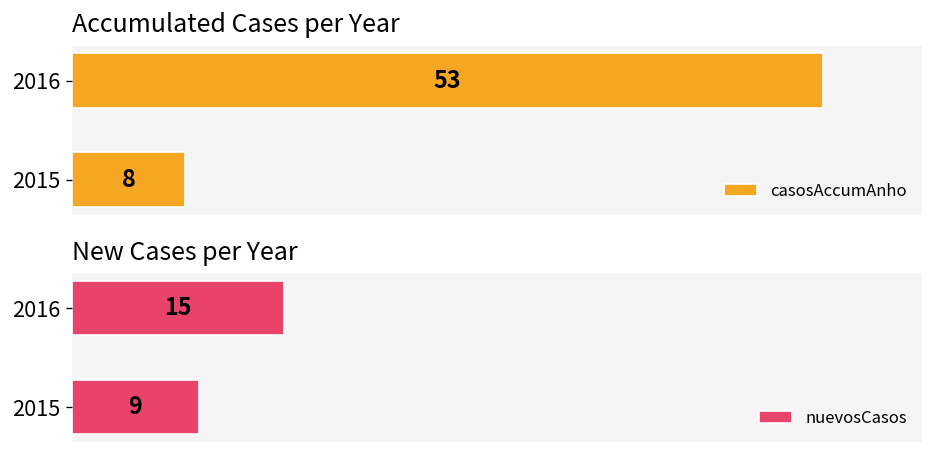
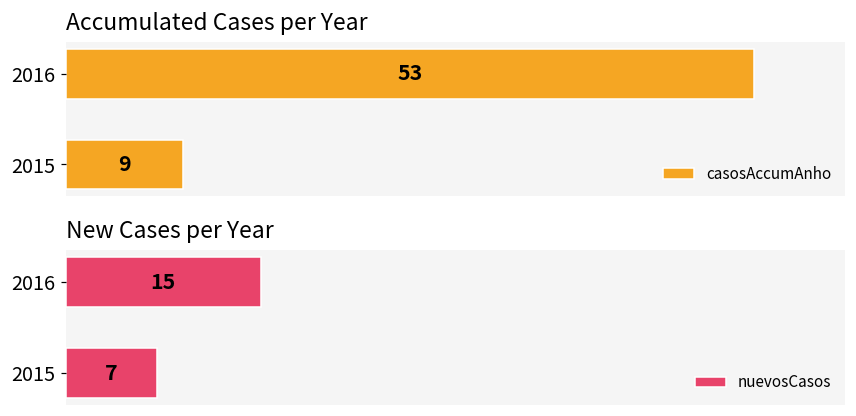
  {
    "Accumulated Cases per Year": {
      "2016": 53,
-     "2015": 8
+     "2015": 9
    },
    "New Cases per Year": {
      "2016": 15,
-     "2015": 9
+     "2015": 7
    }
  }
